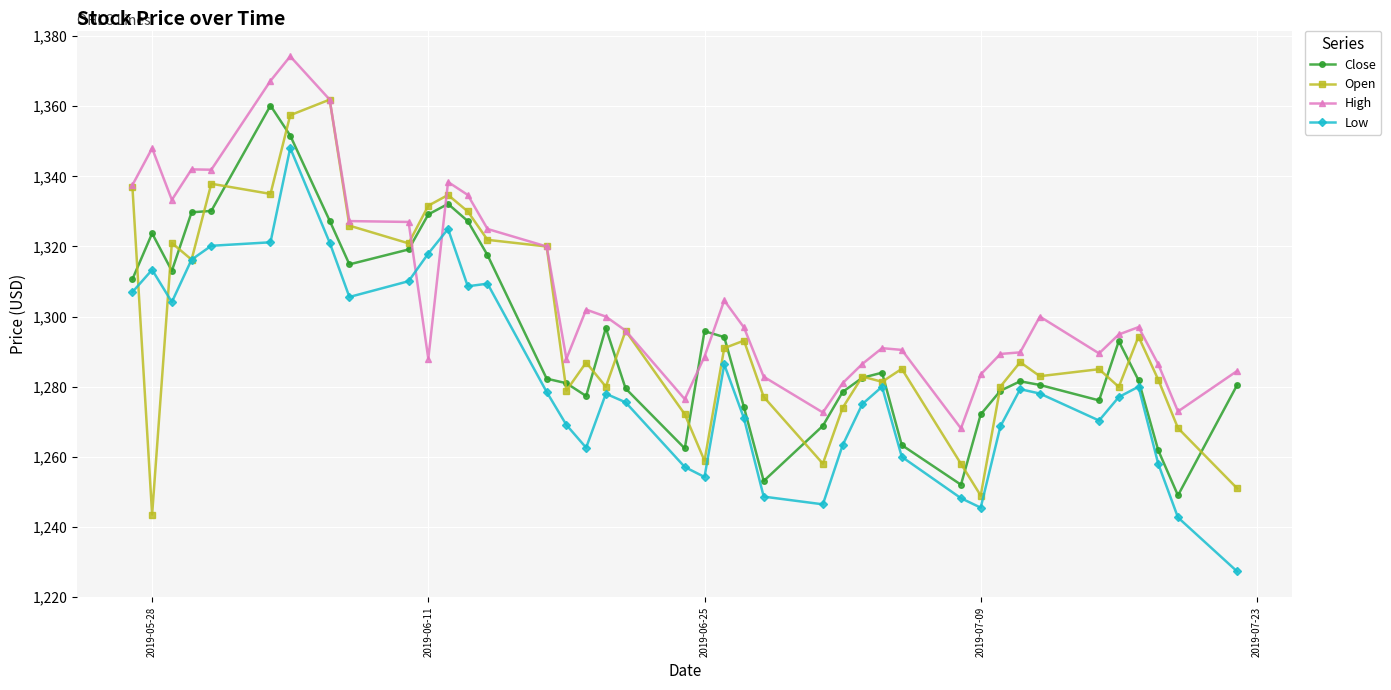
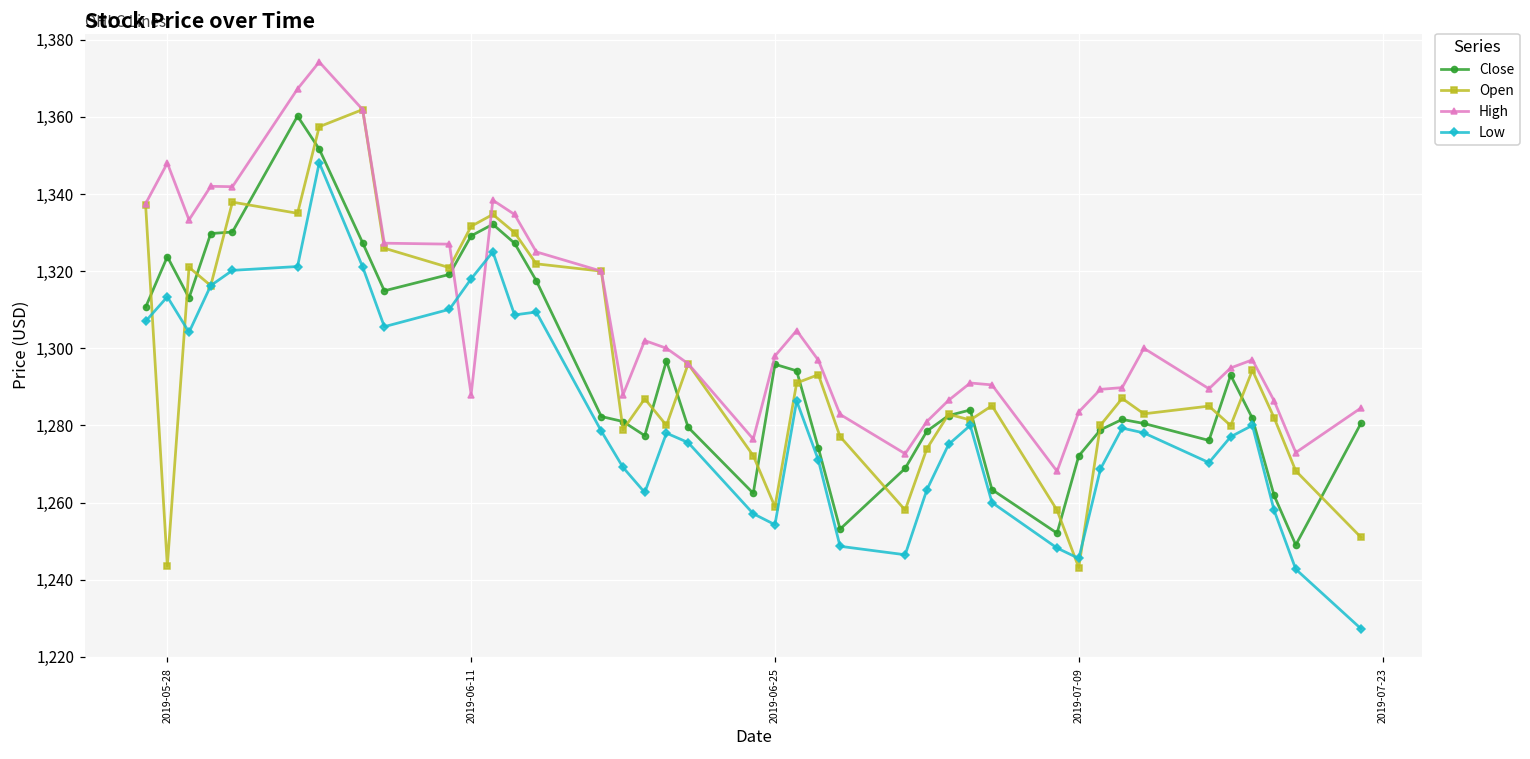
  {
    "Close": {
      "2019-05-28": "1,324",
      "2019-06-11": "1,329",
      "2019-06-25": "1,296",
      "2019-07-09": "1,272"
    },
    "Open": {
      "2019-05-28": "1,244",
      "2019-06-11": "1,332",
      "2019-06-25": "1,259",
-     "2019-07-09": "1,249"
+     "2019-07-09": "1,243"
    },
    "High": {
      "2019-05-28": "1,348",
      "2019-06-11": "1,288",
-     "2019-06-25": "1,289",
+     "2019-06-25": "1,298",
      "2019-07-09": "1,284"
    },
    "Low": {
      "2019-05-28": "1,313",
      "2019-06-11": "1,318",
      "2019-06-25": "1,254",
      "2019-07-09": "1,246"
    }
  }
